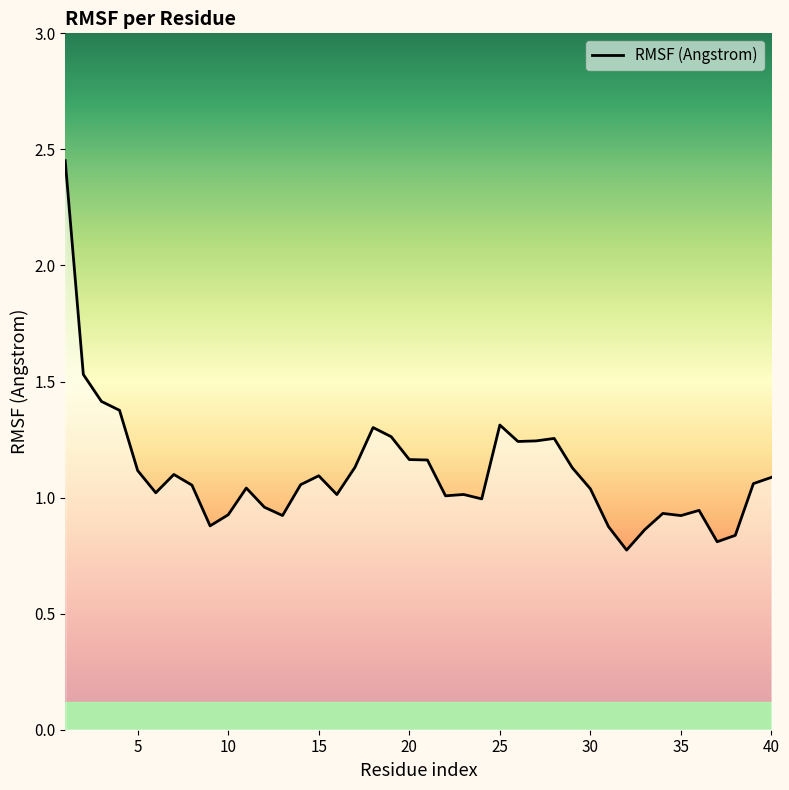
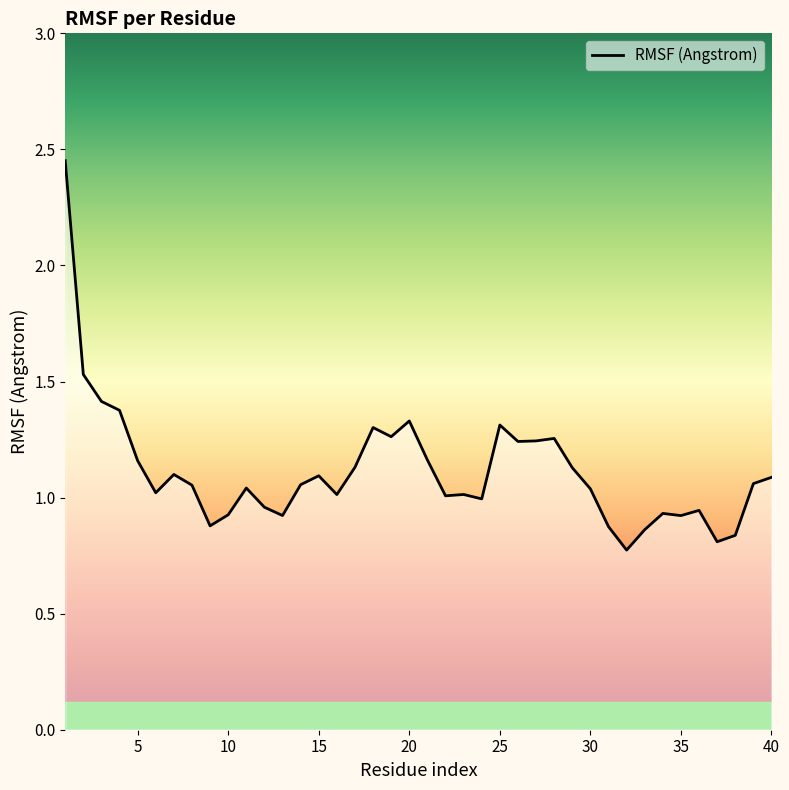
  {
-   "5": 1.12,
+   "5": 1.16,
    "10": 0.93,
    "15": 1.09,
-   "20": 1.16,
+   "20": 1.33,
    "25": 1.31,
    "30": 1.04,
    "35": 0.92,
    "40": 1.09
  }
